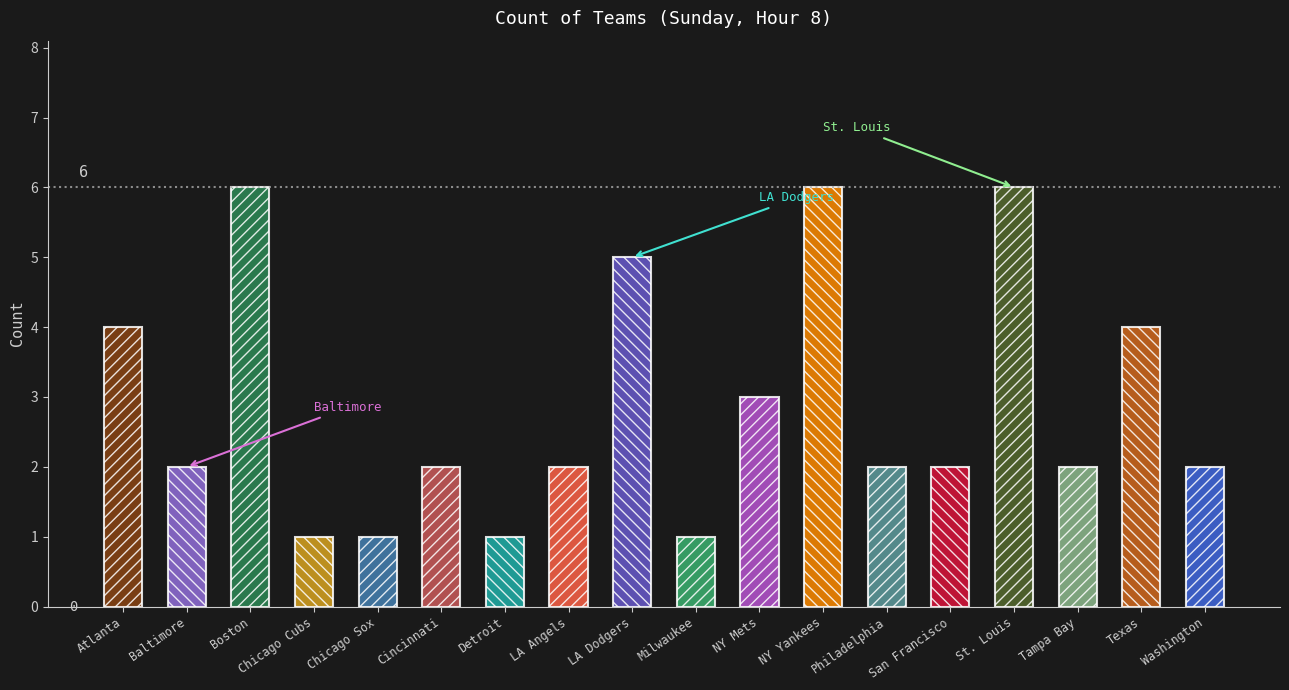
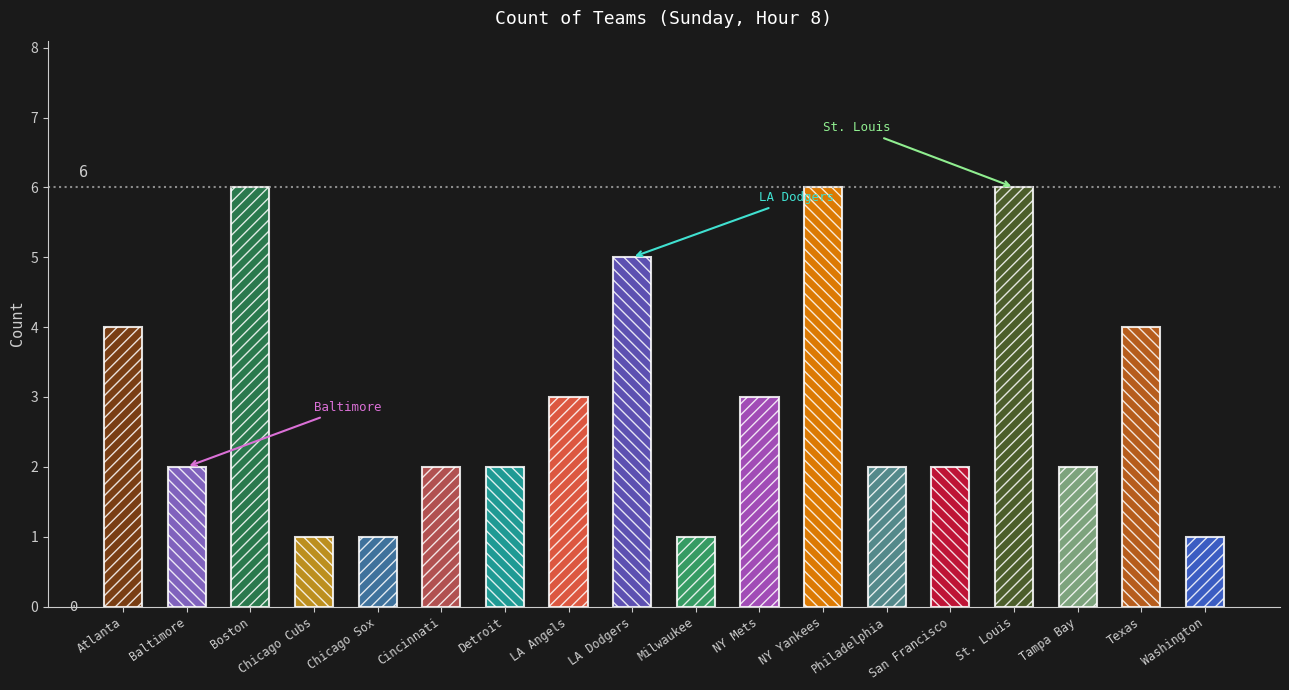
  {
    "Atlanta": 4,
    "Baltimore": 2,
    "Boston": 6,
    "Chicago Cubs": 1,
    "Chicago Sox": 1,
    "Cincinnati": 2,
-   "Detroit": 1,
-   "LA Angels": 2,
+   "Detroit": 2,
+   "LA Angels": 3,
    "LA Dodgers": 5,
    "Milwaukee": 1,
    "NY Mets": 3,
    "NY Yankees": 6,
    "Philadelphia": 2,
    "San Francisco": 2,
    "St. Louis": 6,
    "Tampa Bay": 2,
    "Texas": 4,
-   "Washington": 2
+   "Washington": 1
  }
